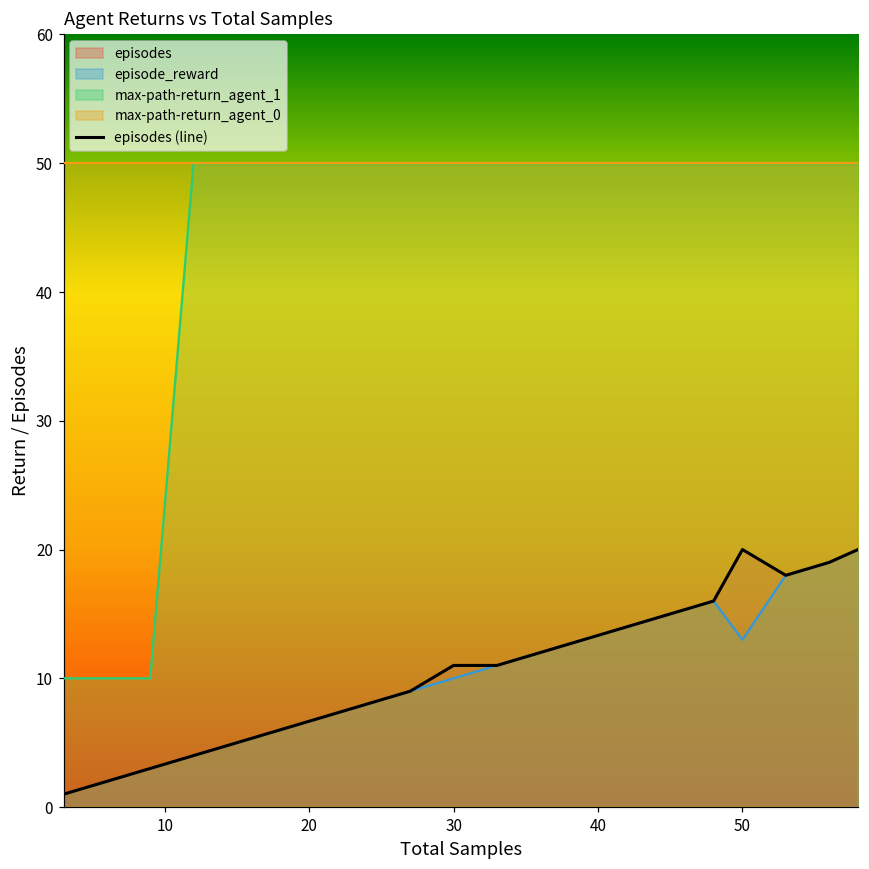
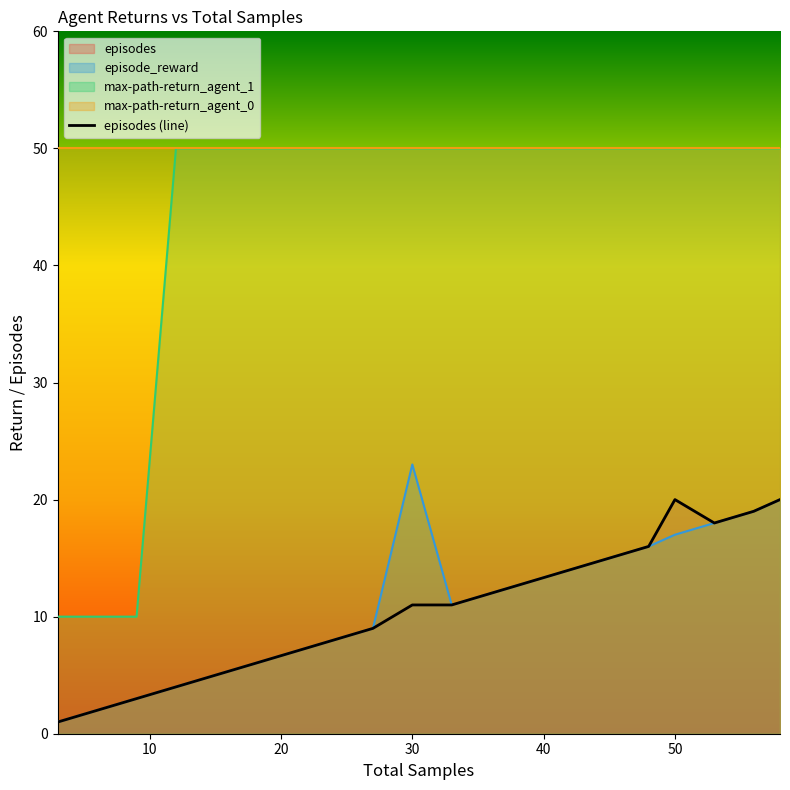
  {
    "episode_reward": {
-     "30": 10,
-     "50": 13
+     "30": 23,
+     "50": 17
    }
  }
